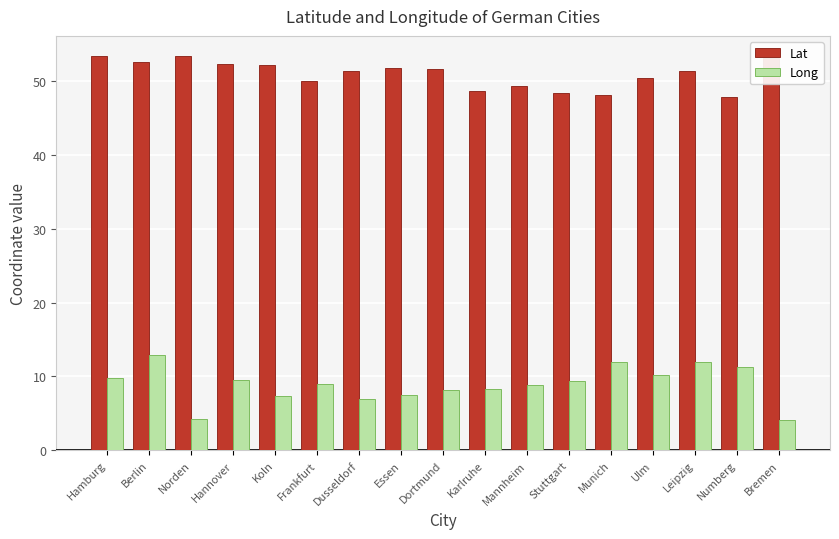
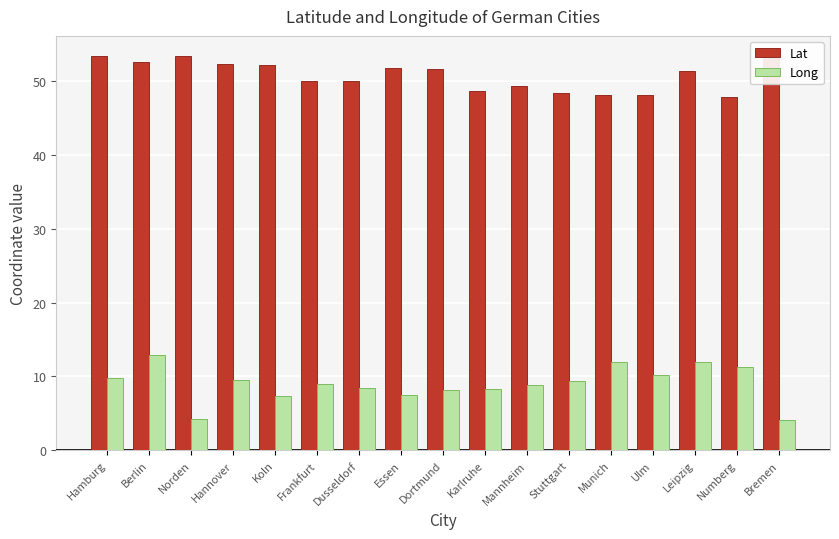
  {
    "Lat": {
      "Hamburg": 53,
      "Berlin": 53,
      "Norden": 53,
      "Hannover": 52,
      "Koln": 52,
      "Frankfurt": 50,
-     "Dusseldorf": 51,
+     "Dusseldorf": 50,
      "Essen": 52,
      "Dortmund": 52,
      "Karlruhe": 49,
      "Mannheim": 49,
      "Stuttgart": 48,
      "Munich": 48,
-     "Ulm": 50,
+     "Ulm": 48,
      "Leipzig": 51,
      "Numberg": 48
    },
    "Long": {
      "Hamburg": 10,
      "Berlin": 13,
      "Norden": 4,
      "Hannover": 10,
      "Koln": 7,
      "Frankfurt": 9,
-     "Dusseldorf": 7,
+     "Dusseldorf": 8,
      "Essen": 7,
      "Dortmund": 8,
      "Karlruhe": 8,
      "Mannheim": 9,
      "Stuttgart": 9,
      "Munich": 12,
      "Ulm": 10,
      "Leipzig": 12,
      "Numberg": 11,
      "Bremen": 4
    }
  }
